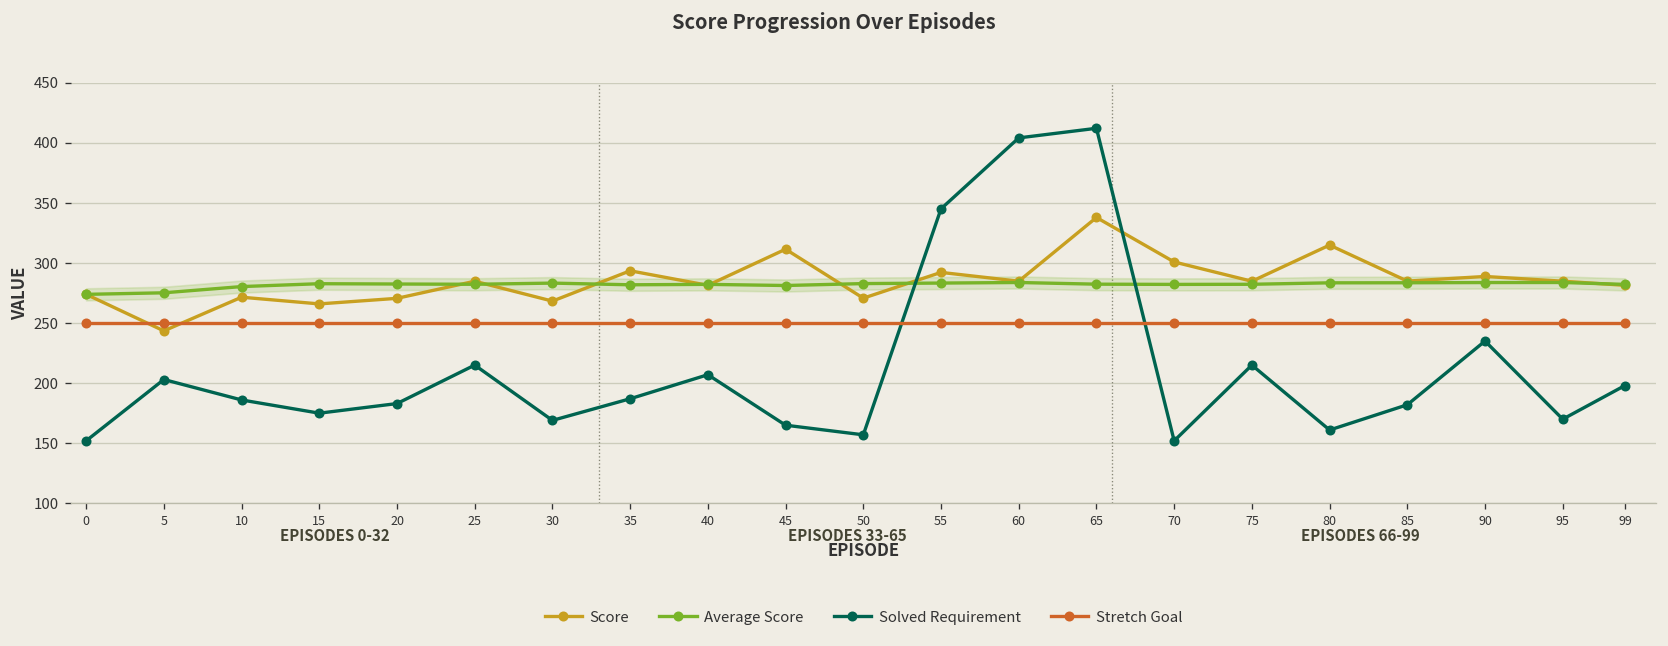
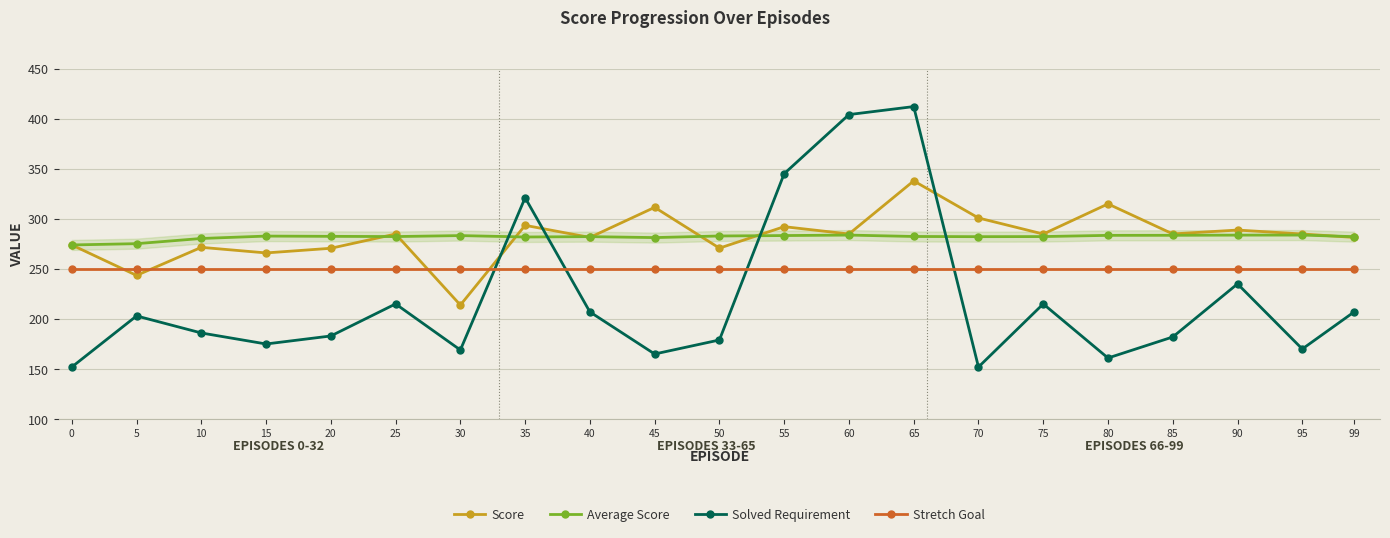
  {
    "Score": {
      "5": 243,
      "10": 271,
      "15": 266,
      "20": 271,
-     "30": 268,
+     "30": 214,
      "35": 293,
      "45": 311,
      "50": 271,
      "55": 292,
      "65": 338,
      "70": 301,
      "80": 315
    },
    "Solved Requirement": {
      "0": 152,
      "5": 203,
      "10": 186,
      "15": 175,
      "20": 183,
      "25": 215,
      "30": 169,
-     "35": 187,
+     "35": 321,
      "40": 207,
      "45": 165,
-     "50": 157,
+     "50": 179,
      "55": 345,
      "60": 404,
      "65": 412,
      "70": 152,
      "75": 215,
      "80": 161,
      "85": 182,
      "90": 235,
      "95": 170,
-     "99": 198
+     "99": 207
    },
    "Stretch Goal": {
      "0": 250,
      "5": 250,
      "10": 250,
      "15": 250,
      "20": 250,
      "25": 250,
      "30": 250,
      "35": 250,
      "40": 250,
      "45": 250,
      "50": 250,
      "55": 250,
      "60": 250,
      "65": 250,
      "70": 250,
      "75": 250,
      "80": 250,
      "85": 250,
      "90": 250,
      "95": 250,
      "99": 250
    }
  }
